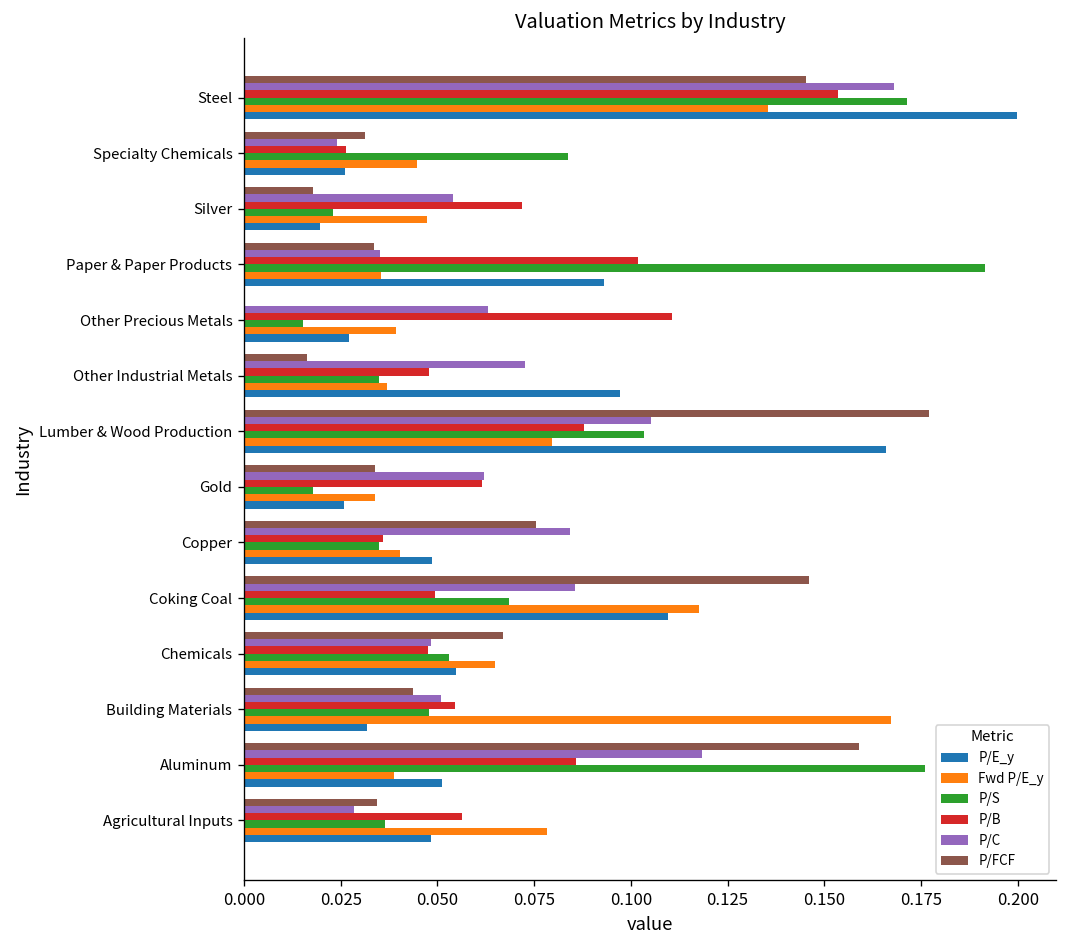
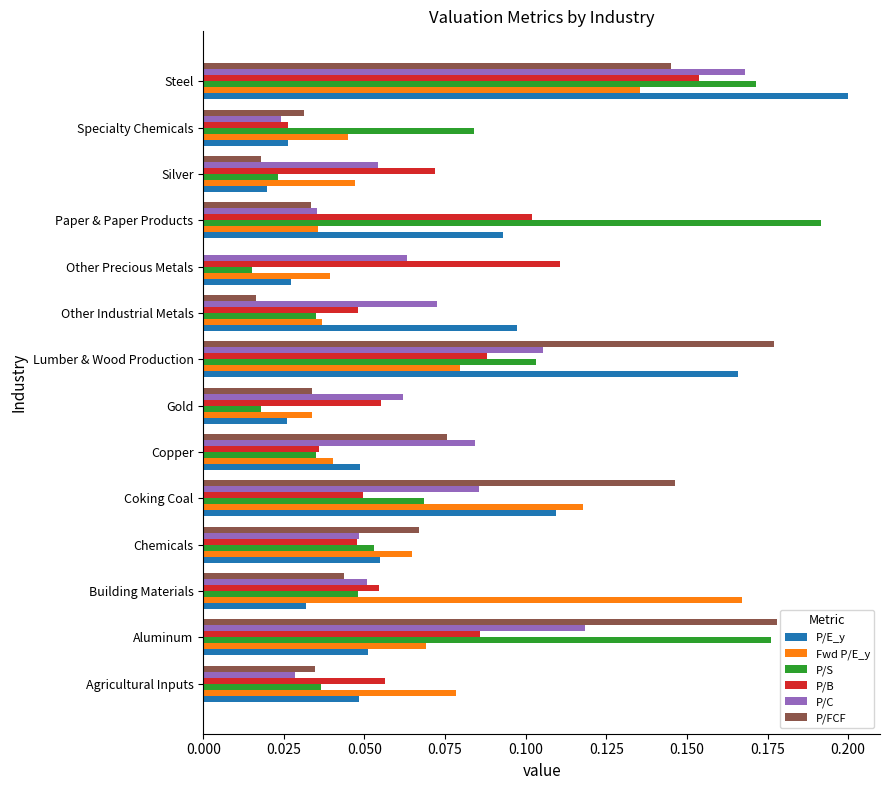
  {
    "P/E_y": {
      "Steel": 0.200,
      "Specialty Chemicals": 0.026,
      "Silver": 0.020,
      "Paper & Paper Products": 0.093,
      "Other Precious Metals": 0.027,
      "Other Industrial Metals": 0.097,
      "Lumber & Wood Production": 0.166,
      "Gold": 0.026,
      "Copper": 0.049,
      "Coking Coal": 0.110,
      "Chemicals": 0.055,
      "Building Materials": 0.032,
      "Aluminum": 0.051,
      "Agricultural Inputs": 0.048
    },
    "Fwd P/E_y": {
      "Steel": 0.135,
      "Specialty Chemicals": 0.045,
      "Silver": 0.047,
      "Paper & Paper Products": 0.036,
      "Other Precious Metals": 0.039,
      "Other Industrial Metals": 0.037,
      "Lumber & Wood Production": 0.080,
      "Gold": 0.034,
      "Copper": 0.040,
      "Coking Coal": 0.118,
      "Chemicals": 0.065,
      "Building Materials": 0.167,
-     "Aluminum": 0.039,
+     "Aluminum": 0.069,
      "Agricultural Inputs": 0.078
    },
    "P/S": {
      "Steel": 0.171,
      "Specialty Chemicals": 0.084,
      "Silver": 0.023,
      "Paper & Paper Products": 0.191,
      "Other Precious Metals": 0.015,
      "Other Industrial Metals": 0.035,
      "Lumber & Wood Production": 0.103,
      "Gold": 0.018,
      "Copper": 0.035,
      "Coking Coal": 0.069,
      "Chemicals": 0.053,
      "Building Materials": 0.048,
      "Aluminum": 0.176,
      "Agricultural Inputs": 0.037
    },
    "P/B": {
      "Steel": 0.154,
      "Specialty Chemicals": 0.026,
      "Silver": 0.072,
      "Paper & Paper Products": 0.102,
      "Other Precious Metals": 0.111,
      "Other Industrial Metals": 0.048,
      "Lumber & Wood Production": 0.088,
-     "Gold": 0.062,
+     "Gold": 0.055,
      "Copper": 0.036,
      "Coking Coal": 0.049,
      "Chemicals": 0.048,
      "Building Materials": 0.055,
      "Aluminum": 0.086,
      "Agricultural Inputs": 0.056
    },
    "P/C": {
      "Steel": 0.168,
      "Specialty Chemicals": 0.024,
      "Silver": 0.054,
      "Paper & Paper Products": 0.035,
      "Other Precious Metals": 0.063,
      "Other Industrial Metals": 0.073,
      "Lumber & Wood Production": 0.105,
      "Gold": 0.062,
      "Copper": 0.084,
      "Coking Coal": 0.086,
      "Chemicals": 0.048,
      "Building Materials": 0.051,
      "Aluminum": 0.118,
      "Agricultural Inputs": 0.029
    },
    "P/FCF": {
      "Steel": 0.145,
      "Specialty Chemicals": 0.031,
      "Silver": 0.018,
      "Paper & Paper Products": 0.034,
      "Other Precious Metals": 0.000,
      "Other Industrial Metals": 0.016,
      "Lumber & Wood Production": 0.177,
      "Gold": 0.034,
      "Copper": 0.076,
      "Coking Coal": 0.146,
      "Chemicals": 0.067,
      "Building Materials": 0.044,
-     "Aluminum": 0.159,
+     "Aluminum": 0.178,
      "Agricultural Inputs": 0.035
    }
  }
